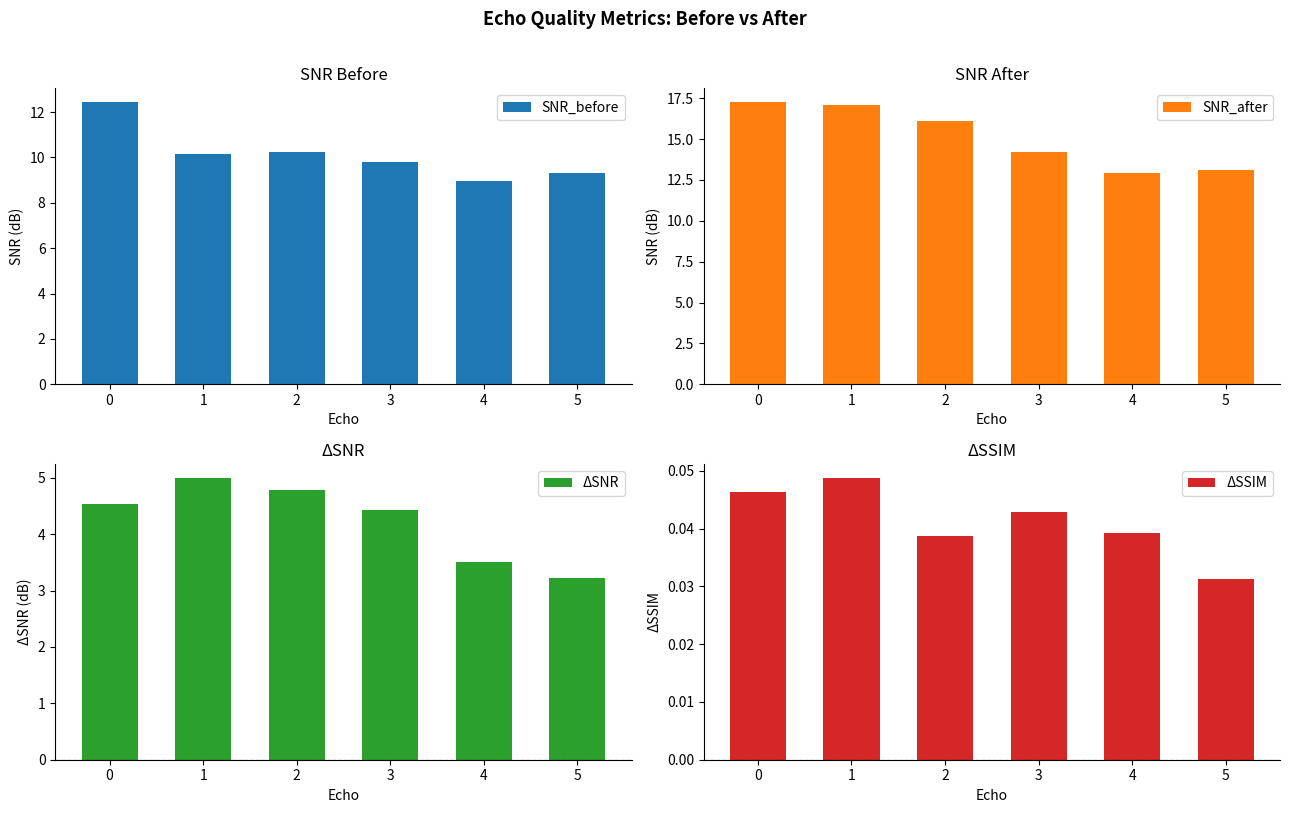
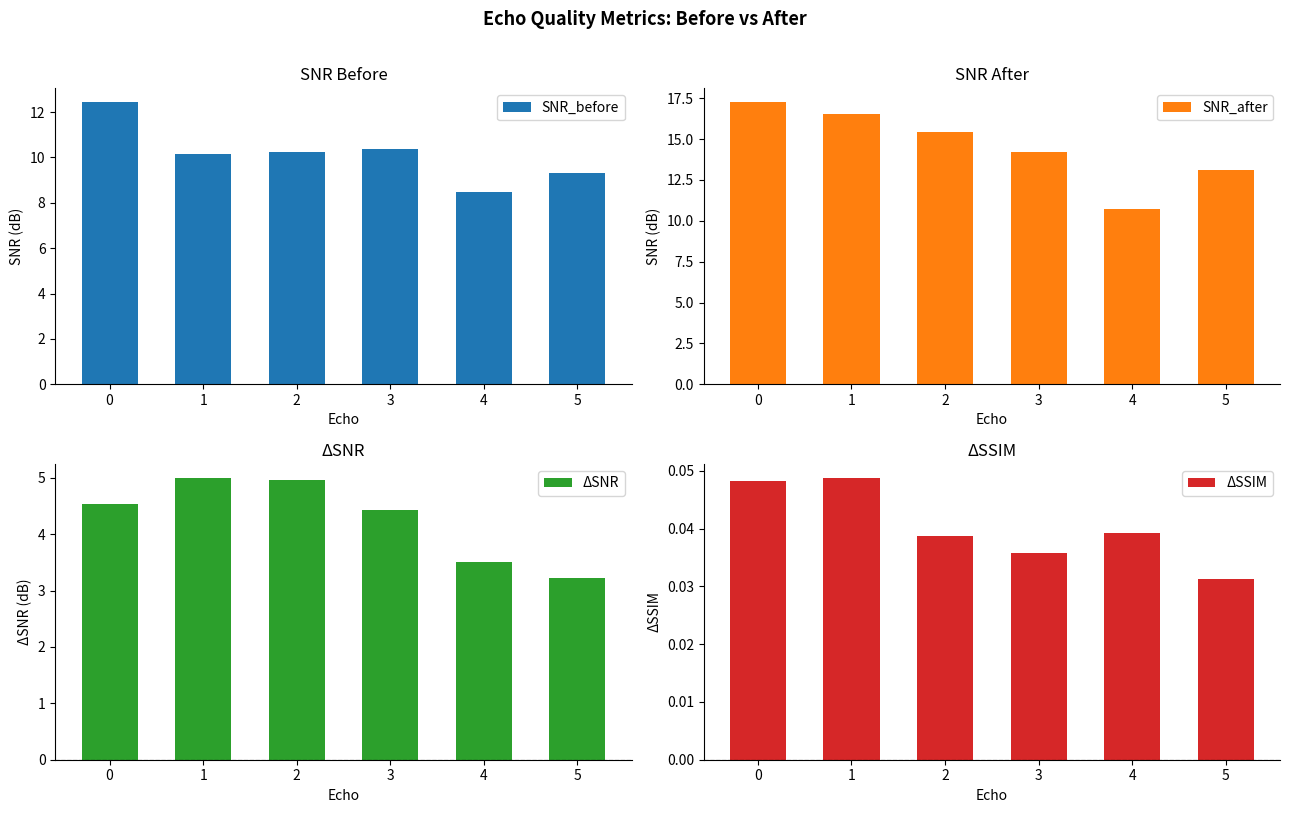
  {
    "SNR Before": {
      "0": 12.4,
      "1": 10.1,
      "2": 10.2,
-     "3": 9.8,
-     "4": 9.0,
+     "3": 10.4,
+     "4": 8.5,
      "5": 9.3
    },
    "SNR After": {
      "0": 17.2,
-     "1": 17.1,
-     "2": 16.1,
+     "1": 16.6,
+     "2": 15.5,
      "3": 14.2,
-     "4": 12.9,
+     "4": 10.7,
      "5": 13.1
    },
    "ΔSNR": {
      "0": 4.5,
      "1": 5.0,
-     "2": 4.8,
+     "2": 5.0,
      "3": 4.4,
      "4": 3.5,
      "5": 3.2
    },
    "ΔSSIM": {
-     "0": 0.046,
+     "0": 0.048,
      "1": 0.049,
      "2": 0.039,
-     "3": 0.043,
+     "3": 0.036,
      "4": 0.039,
      "5": 0.031
    }
  }
